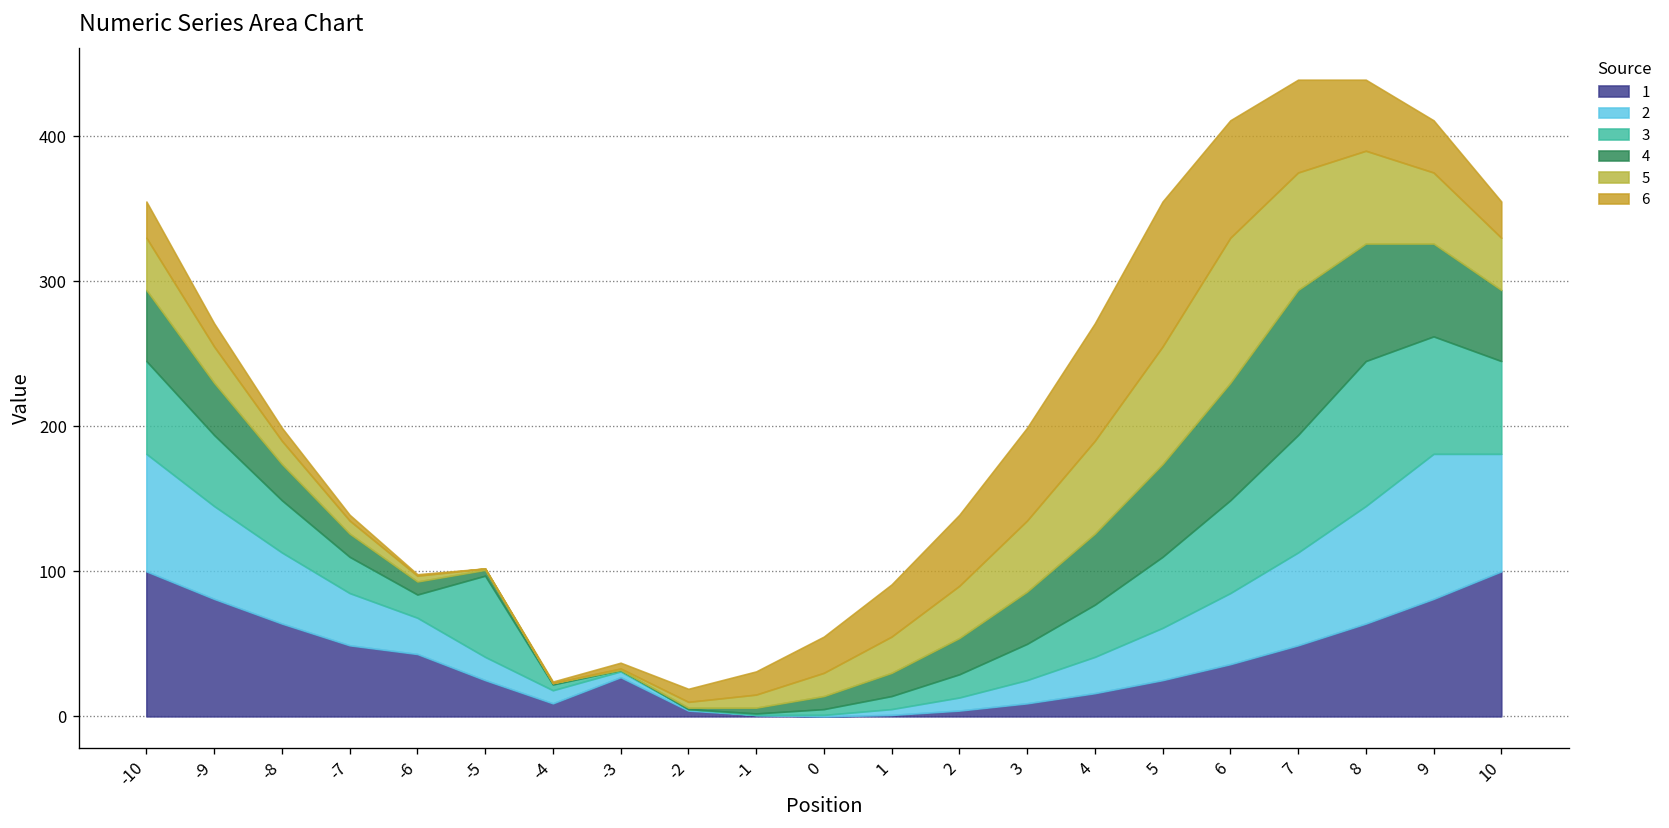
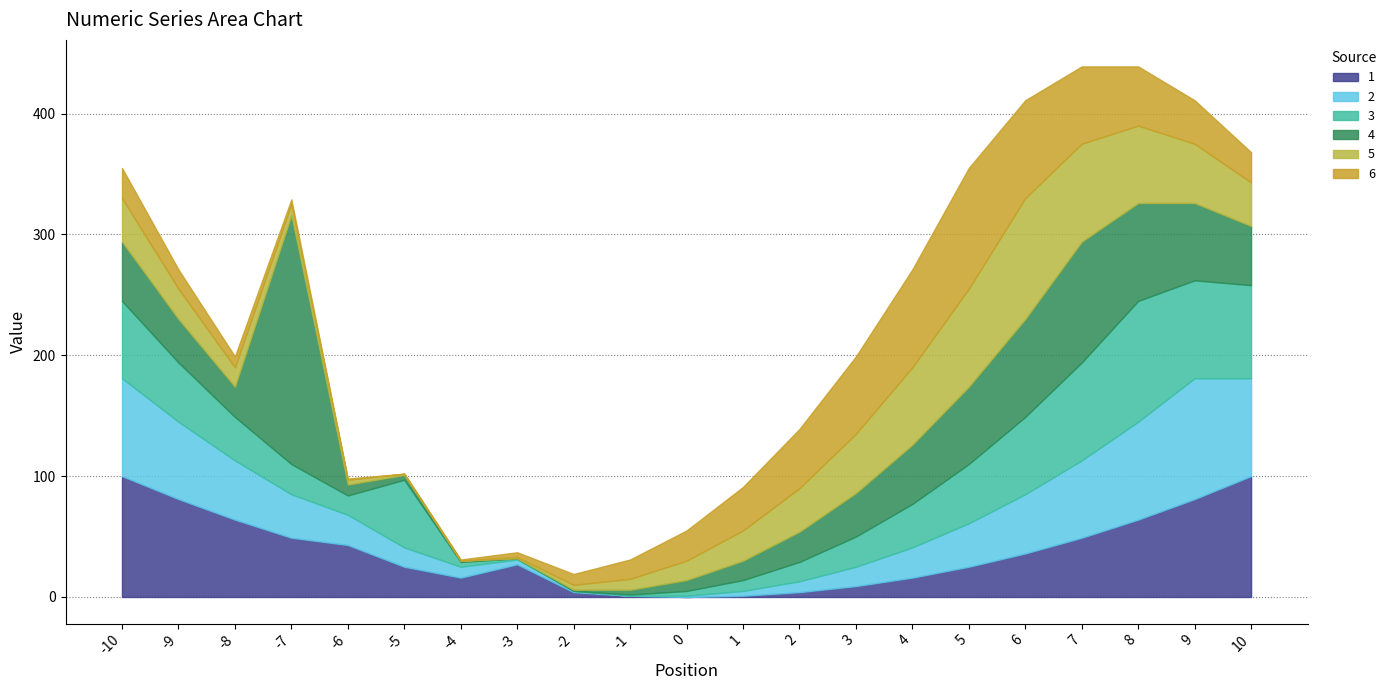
  {
    "1": {
      "-10": 100,
      "-9": 81,
      "-8": 64,
      "-7": 49,
      "-6": 43,
      "-5": 25,
-     "-4": 9,
+     "-4": 16,
      "-3": 27,
      "2": 4,
      "3": 9,
      "4": 16,
      "5": 25,
      "6": 36,
      "7": 49,
      "8": 64,
      "9": 81,
      "10": 100
    },
    "2": {
      "-10": 81,
      "-9": 64,
      "-8": 49,
      "-7": 36,
      "-6": 25,
      "-5": 16,
      "-4": 9,
      "1": 4,
      "2": 9,
      "3": 16,
      "4": 25,
      "5": 36,
      "6": 49,
      "7": 64,
      "8": 81,
      "9": 100,
      "10": 81
    },
    "3": {
      "-10": 64,
      "-9": 49,
      "-8": 36,
      "-7": 25,
      "-6": 16,
      "-5": 56,
      "0": 4,
      "1": 9,
      "2": 16,
      "3": 25,
      "4": 36,
      "5": 49,
      "6": 64,
      "7": 81,
      "8": 100,
      "9": 81,
-     "10": 64
+     "10": 77
    },
    "4": {
      "-10": 49,
      "-9": 36,
      "-8": 25,
-     "-7": 16,
+     "-7": 206,
      "-6": 9,
      "-1": 4,
      "0": 9,
      "1": 16,
      "2": 25,
      "3": 36,
      "4": 49,
      "5": 64,
      "6": 81,
      "7": 100,
      "8": 81,
      "9": 64,
      "10": 49
    }
  }
